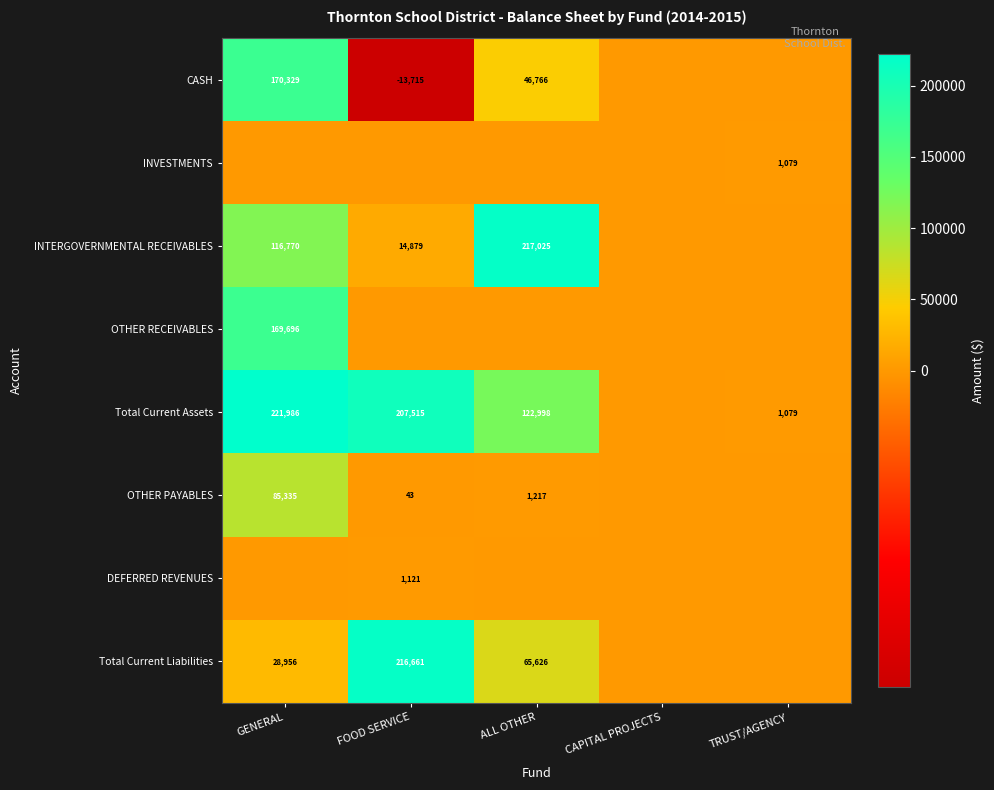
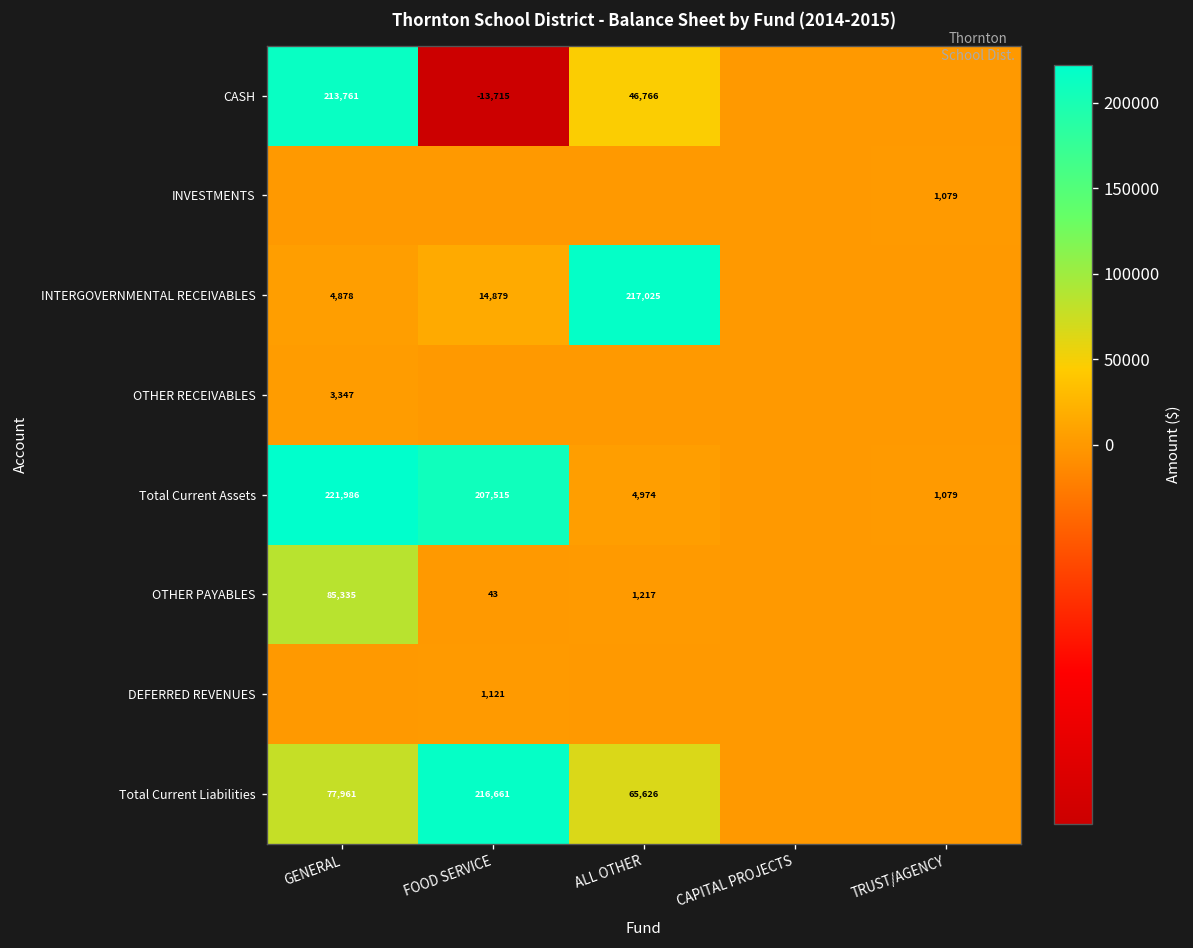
  {
    "CASH": {
-     "GENERAL": "170,329",
+     "GENERAL": "213,761",
      "FOOD SERVICE": "-13,715",
      "ALL OTHER": "46,766"
    },
    "INVESTMENTS": {
      "TRUST/AGENCY": "1,079"
    },
    "INTERGOVERNMENTAL RECEIVABLES": {
-     "GENERAL": "116,770",
+     "GENERAL": "4,878",
      "FOOD SERVICE": "14,879",
      "ALL OTHER": "217,025"
    },
    "OTHER RECEIVABLES": {
-     "GENERAL": "169,696"
+     "GENERAL": "3,347"
    },
    "Total Current Assets": {
      "GENERAL": "221,986",
      "FOOD SERVICE": "207,515",
-     "ALL OTHER": "122,998",
+     "ALL OTHER": "4,974",
      "TRUST/AGENCY": "1,079"
    },
    "OTHER PAYABLES": {
      "GENERAL": "85,335",
      "FOOD SERVICE": "43",
      "ALL OTHER": "1,217"
    },
    "DEFERRED REVENUES": {
      "FOOD SERVICE": "1,121"
    },
    "Total Current Liabilities": {
-     "GENERAL": "28,956",
+     "GENERAL": "77,961",
      "FOOD SERVICE": "216,661",
      "ALL OTHER": "65,626"
    }
  }
